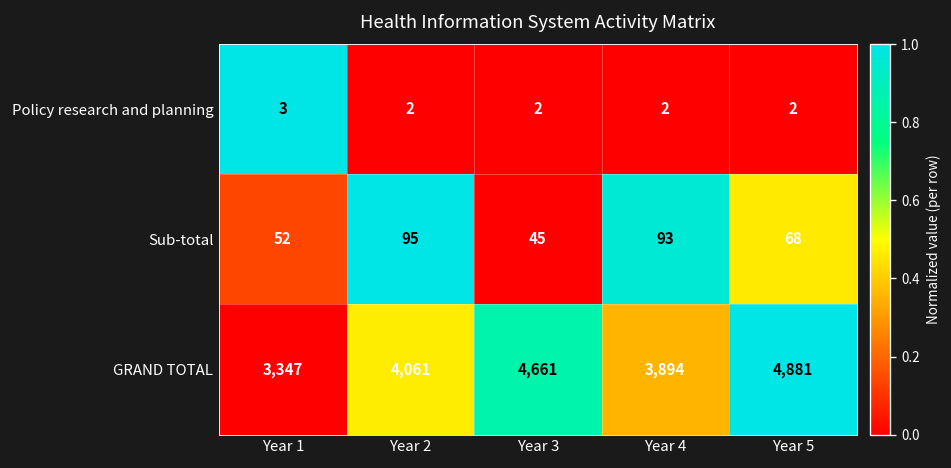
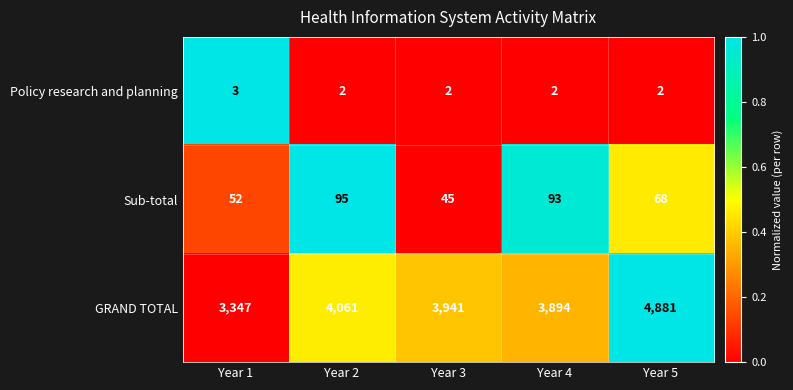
  {
    "Policy research and planning": {
      "Year 1": "3",
      "Year 2": "2",
      "Year 3": "2",
      "Year 4": "2",
      "Year 5": "2"
    },
    "Sub-total": {
      "Year 1": "52",
      "Year 2": "95",
      "Year 3": "45",
      "Year 4": "93",
      "Year 5": "68"
    },
    "GRAND TOTAL": {
      "Year 1": "3,347",
      "Year 2": "4,061",
-     "Year 3": "4,661",
+     "Year 3": "3,941",
      "Year 4": "3,894",
      "Year 5": "4,881"
    }
  }
